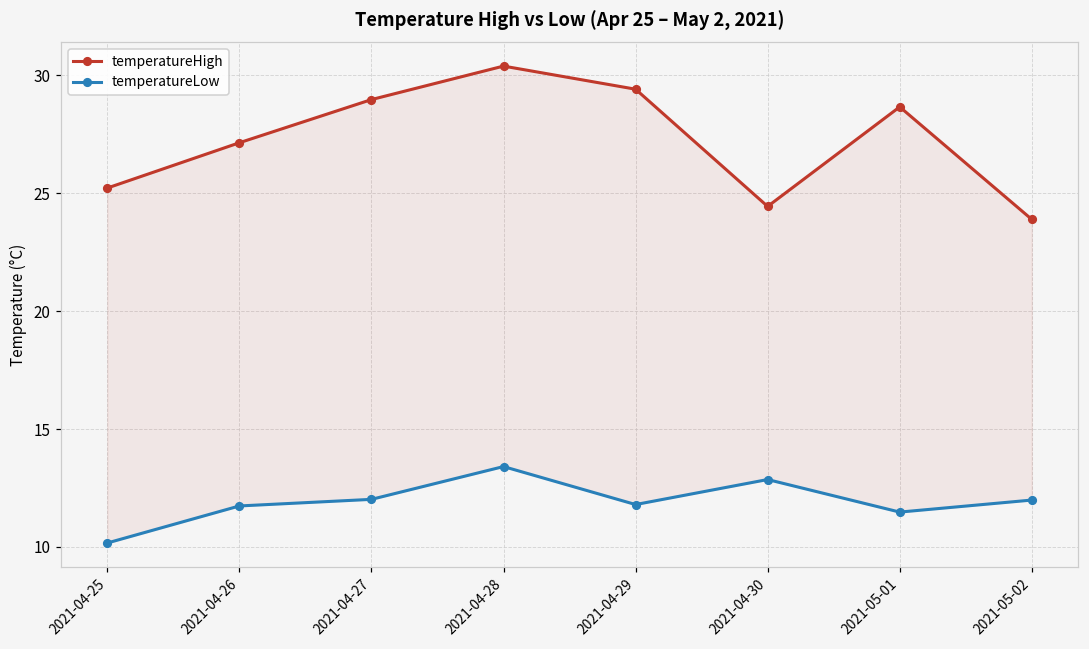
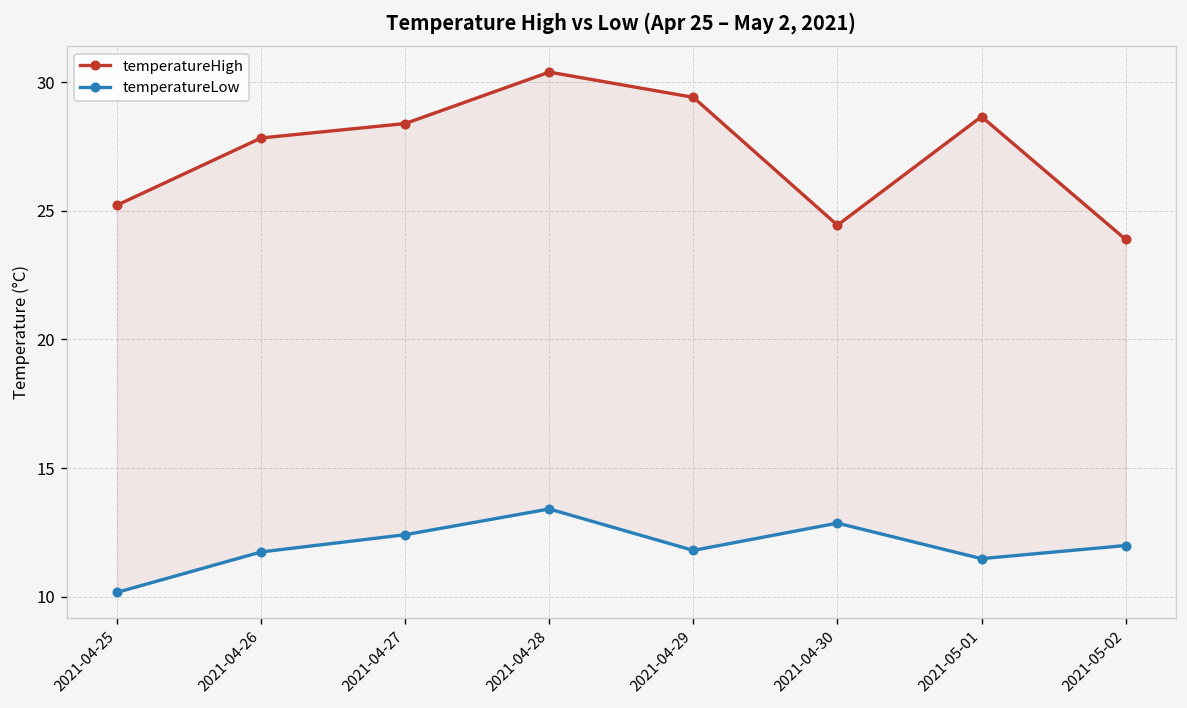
  {
    "temperatureHigh": {
      "2021-04-25": 25.2,
-     "2021-04-26": 27.1,
-     "2021-04-27": 29.0,
+     "2021-04-26": 27.8,
+     "2021-04-27": 28.4,
      "2021-04-28": 30.4,
      "2021-04-29": 29.4,
      "2021-04-30": 24.4,
      "2021-05-01": 28.7,
      "2021-05-02": 23.9
    },
    "temperatureLow": {
      "2021-04-25": 10.2,
      "2021-04-26": 11.7,
-     "2021-04-27": 12.0,
+     "2021-04-27": 12.4,
      "2021-04-28": 13.4,
      "2021-04-29": 11.8,
      "2021-04-30": 12.9,
      "2021-05-01": 11.5,
      "2021-05-02": 12.0
    }
  }
